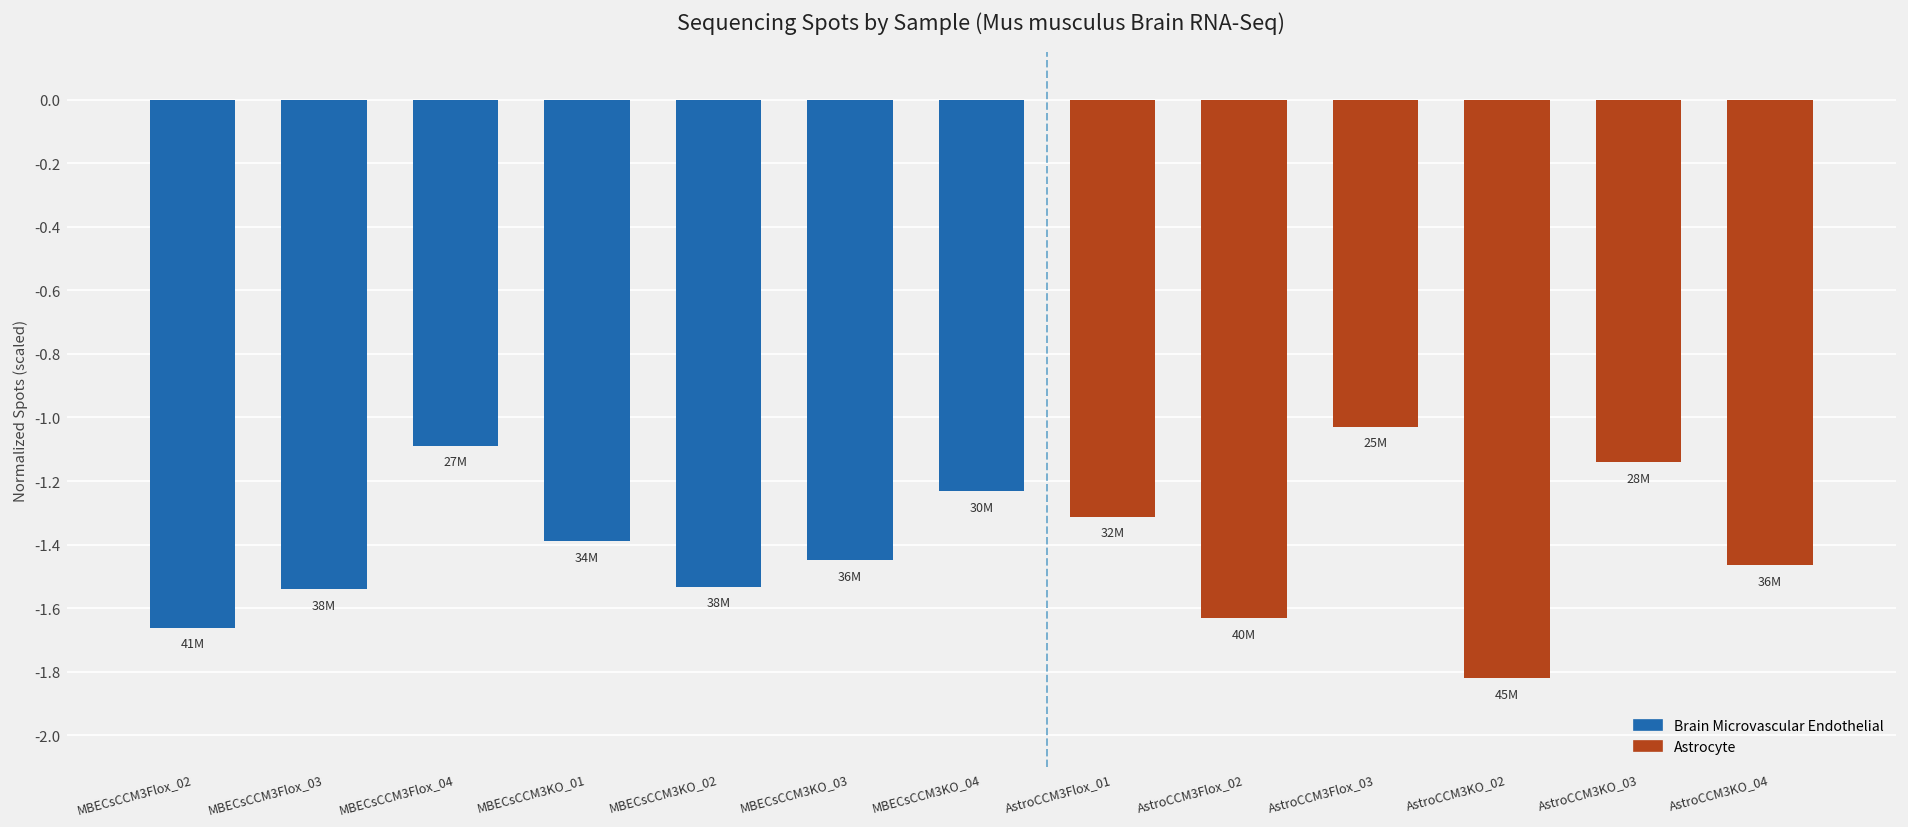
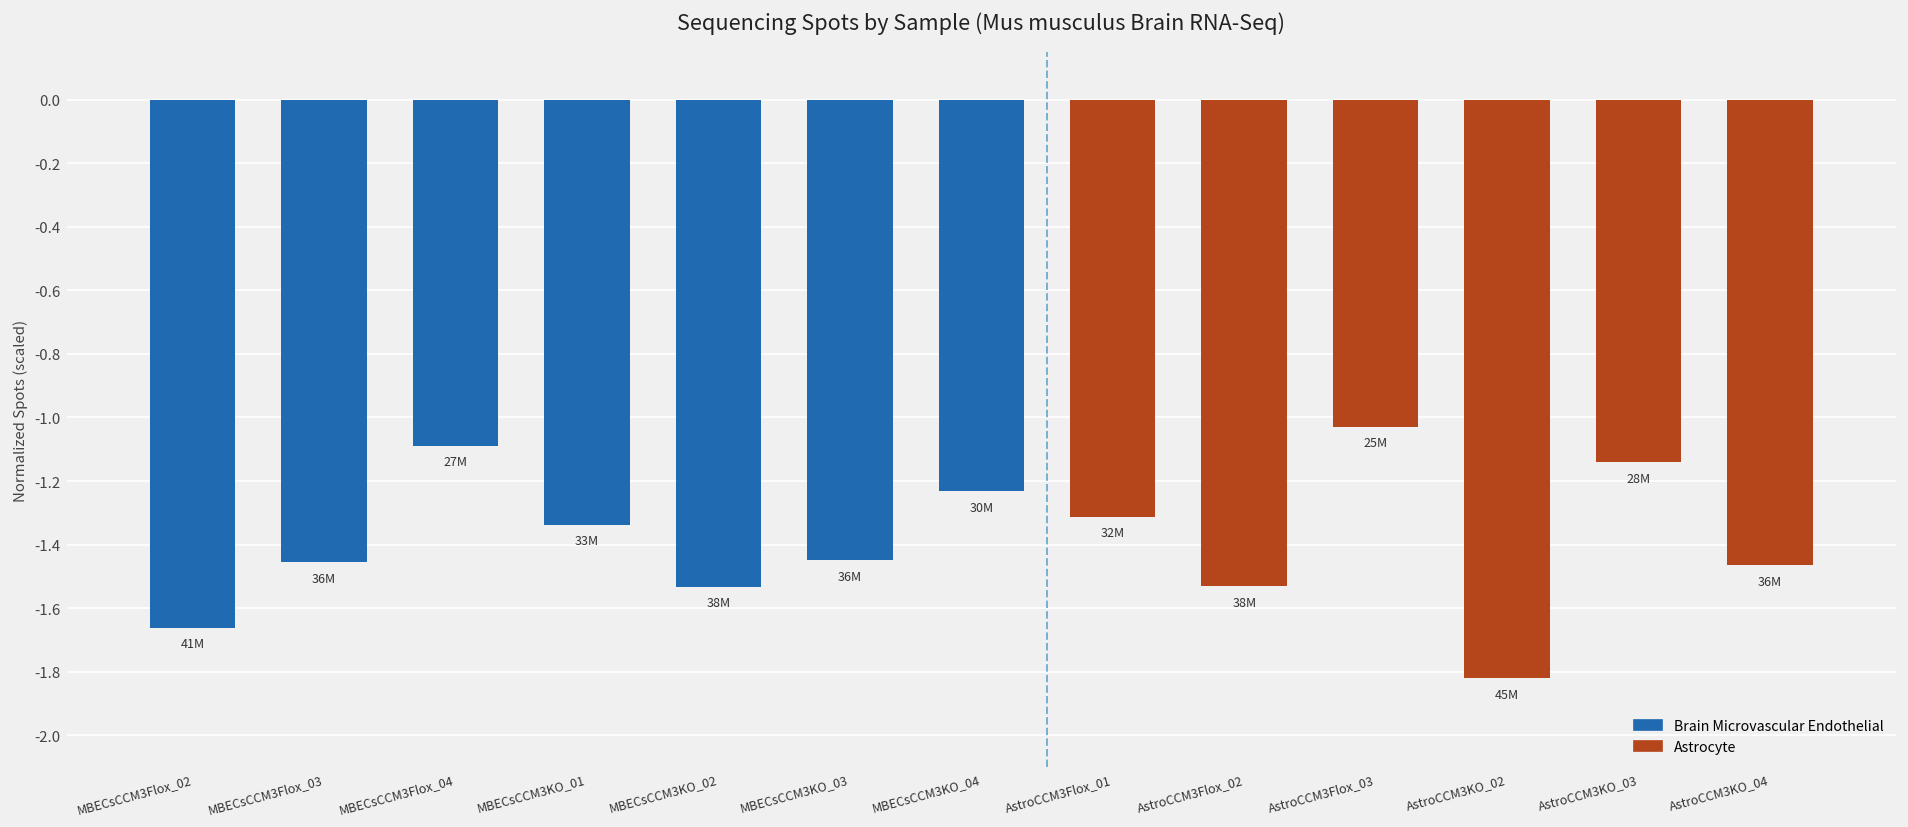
  {
-   "MBECsCCM3Flox_03": "38M",
-   "MBECsCCM3KO_01": "34M",
-   "AstroCCM3Flox_02": "40M"
+   "MBECsCCM3Flox_03": "36M",
+   "MBECsCCM3KO_01": "33M",
+   "AstroCCM3Flox_02": "38M"
  }
